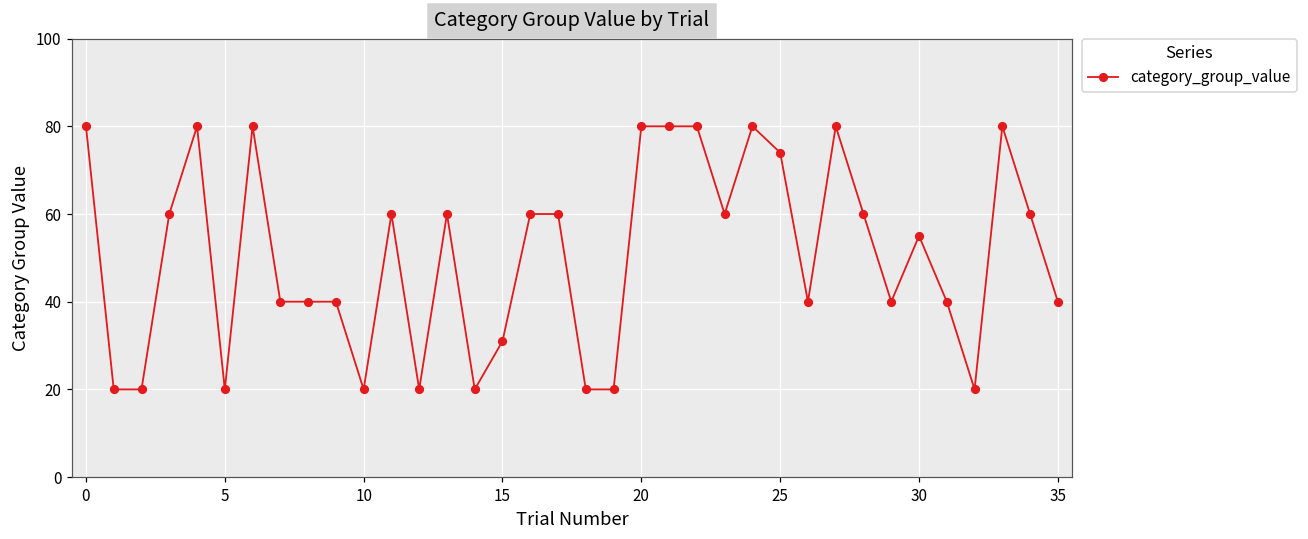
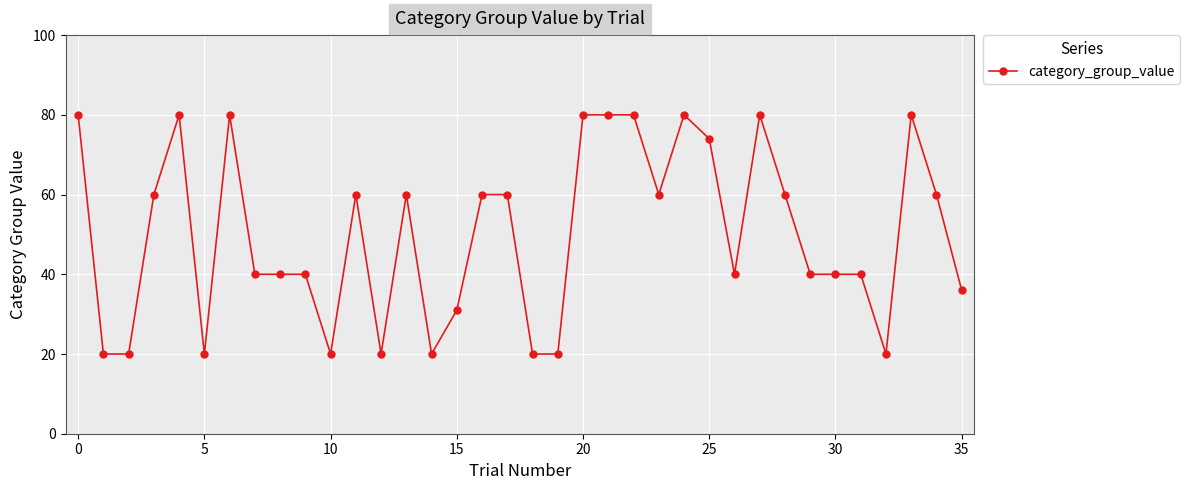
  {
    "0": 80,
    "5": 20,
    "10": 20,
    "15": 31,
    "20": 80,
    "25": 74,
-   "30": 55,
-   "35": 40
+   "30": 40,
+   "35": 36
  }
